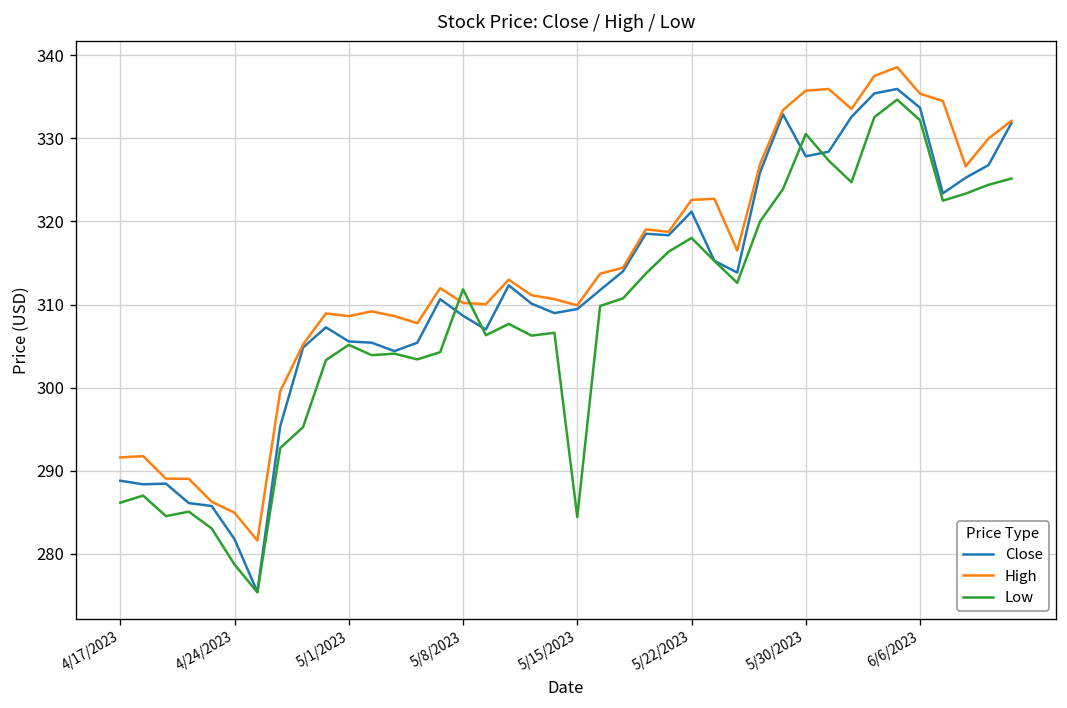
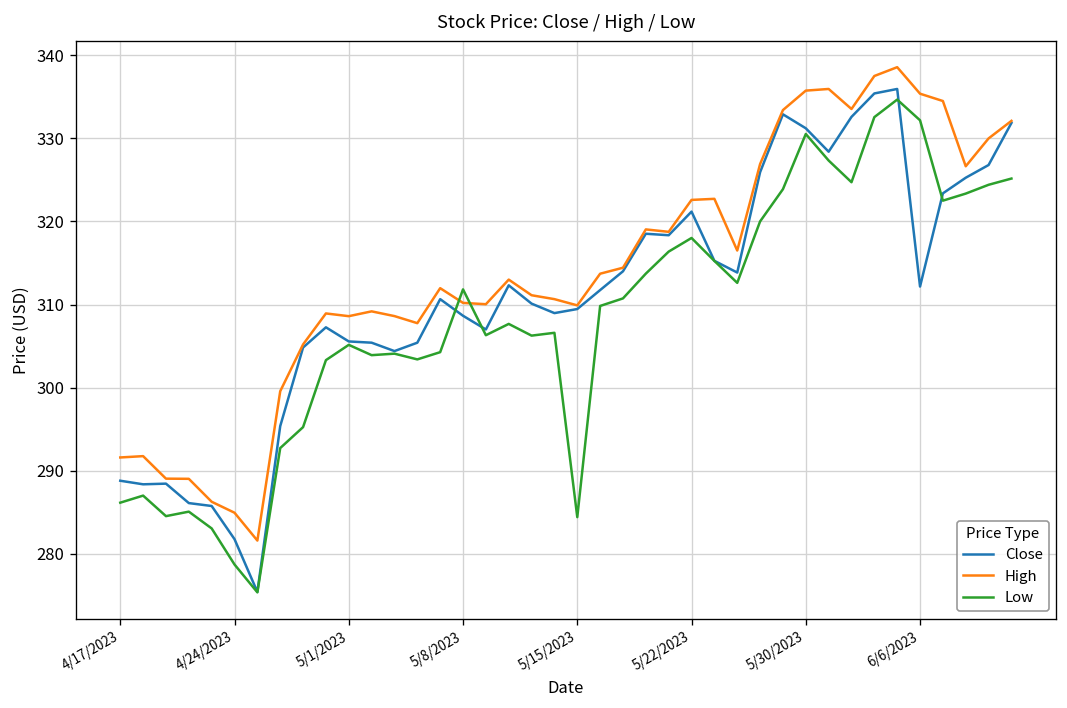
  {
    "Close": {
      "4/17/2023": 289,
      "4/24/2023": 282,
      "5/1/2023": 306,
      "5/8/2023": 309,
      "5/15/2023": 309,
      "5/22/2023": 321,
-     "5/30/2023": 328,
-     "6/6/2023": 334
+     "5/30/2023": 331,
+     "6/6/2023": 312
    },
    "High": {
      "4/17/2023": 292,
      "4/24/2023": 285,
      "5/1/2023": 309,
      "5/8/2023": 310,
      "5/15/2023": 310,
      "5/22/2023": 323,
      "5/30/2023": 336,
      "6/6/2023": 335
    },
    "Low": {
      "4/17/2023": 286,
      "4/24/2023": 279,
      "5/1/2023": 305,
      "5/8/2023": 312,
      "5/15/2023": 284,
      "5/22/2023": 318,
      "5/30/2023": 331,
      "6/6/2023": 332
    }
  }
